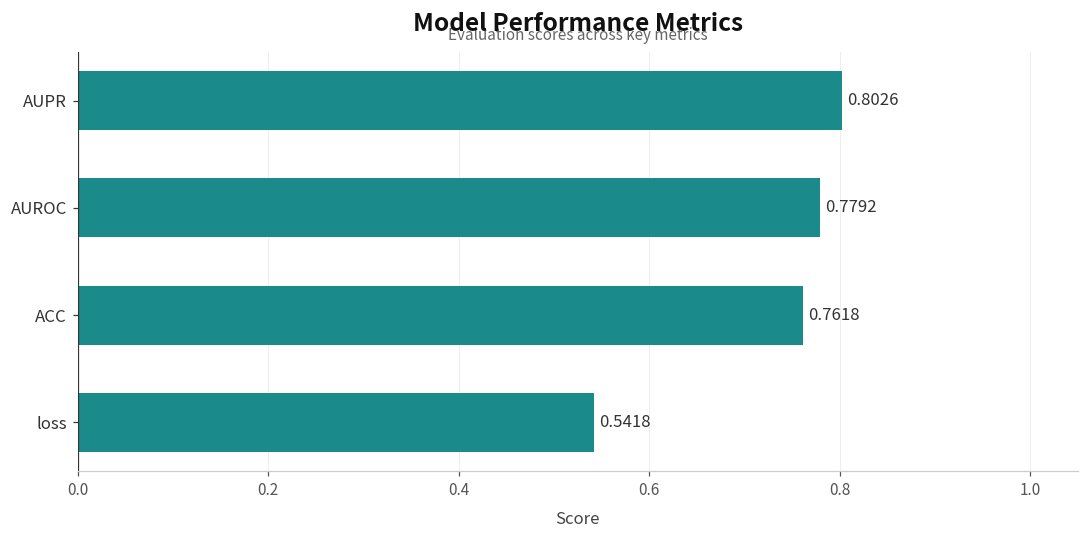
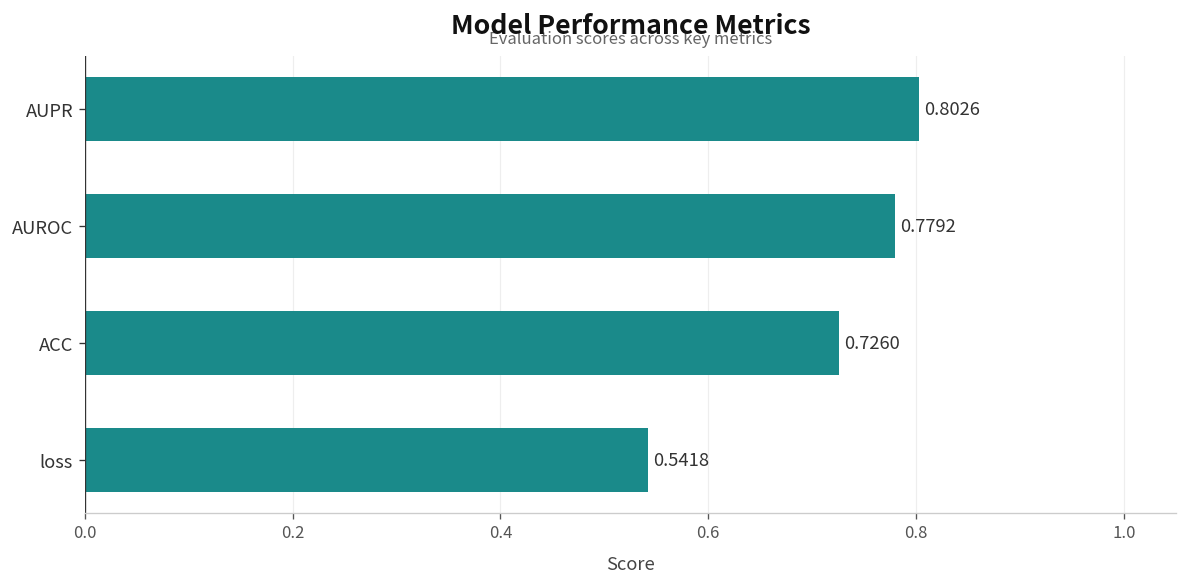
  {
    "AUPR": 0.8026,
    "AUROC": 0.7792,
-   "ACC": 0.7618,
+   "ACC": 0.7260,
    "loss": 0.5418
  }
